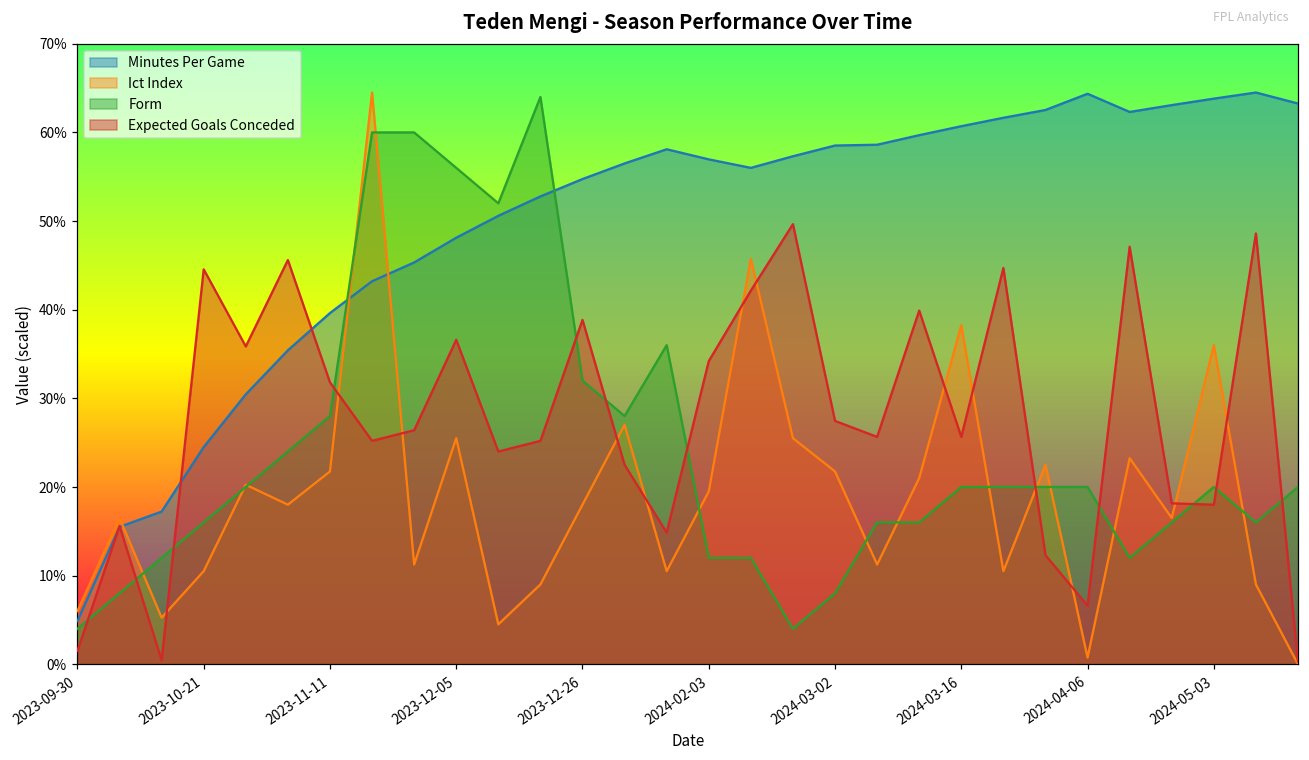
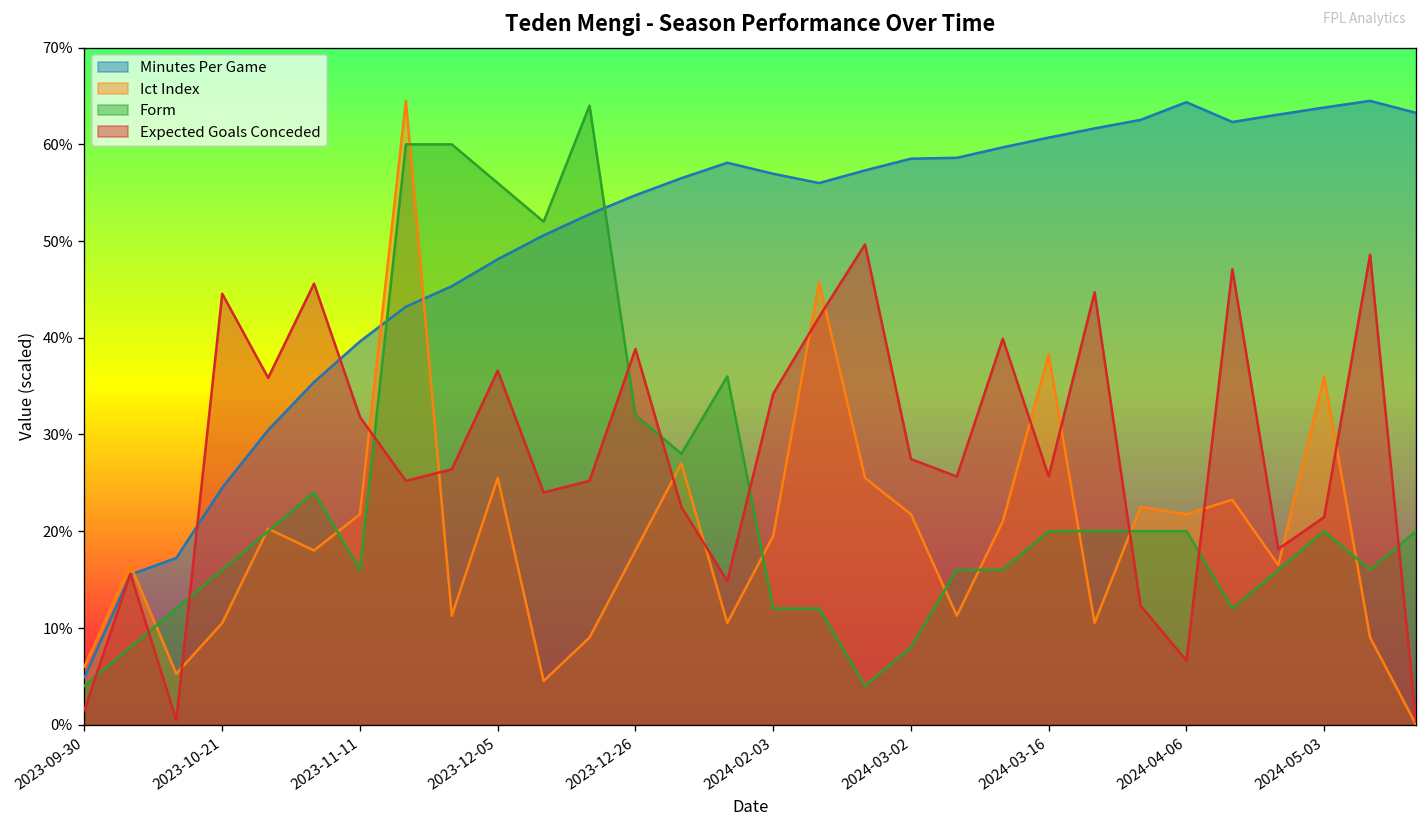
  {
    "Minutes Per Game": {
      "2023-09-30": "5%",
      "2023-10-21": "25%",
      "2023-11-11": "40%",
      "2023-12-05": "48%",
      "2023-12-26": "55%",
      "2024-02-03": "57%",
      "2024-03-02": "59%",
      "2024-03-16": "61%",
      "2024-04-06": "64%",
      "2024-05-03": "64%"
    },
    "Ict Index": {
      "2023-09-30": "6%",
      "2023-10-21": "11%",
      "2023-11-11": "22%",
      "2023-12-05": "26%",
      "2023-12-26": "18%",
      "2024-02-03": "20%",
      "2024-03-02": "22%",
      "2024-03-16": "38%",
-     "2024-04-06": "1%",
+     "2024-04-06": "22%",
      "2024-05-03": "36%"
    },
    "Form": {
      "2023-09-30": "4%",
      "2023-10-21": "16%",
-     "2023-11-11": "28%",
+     "2023-11-11": "16%",
      "2023-12-05": "56%",
      "2023-12-26": "32%",
      "2024-02-03": "12%",
      "2024-03-02": "8%",
      "2024-03-16": "20%",
      "2024-04-06": "20%",
      "2024-05-03": "20%"
    },
    "Expected Goals Conceded": {
      "2023-09-30": "2%",
      "2023-10-21": "45%",
      "2023-11-11": "32%",
      "2023-12-05": "37%",
      "2023-12-26": "39%",
      "2024-02-03": "34%",
      "2024-03-02": "27%",
      "2024-03-16": "26%",
      "2024-04-06": "7%",
-     "2024-05-03": "18%"
+     "2024-05-03": "21%"
    }
  }
